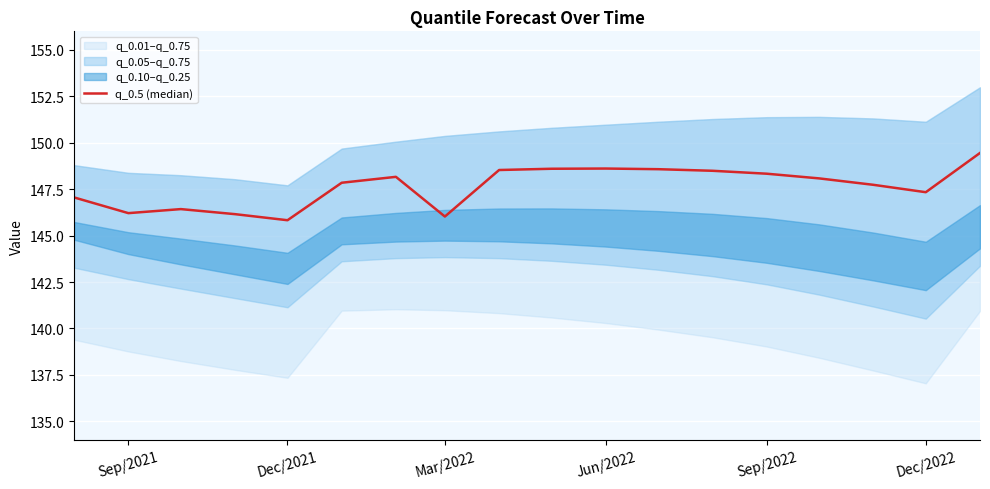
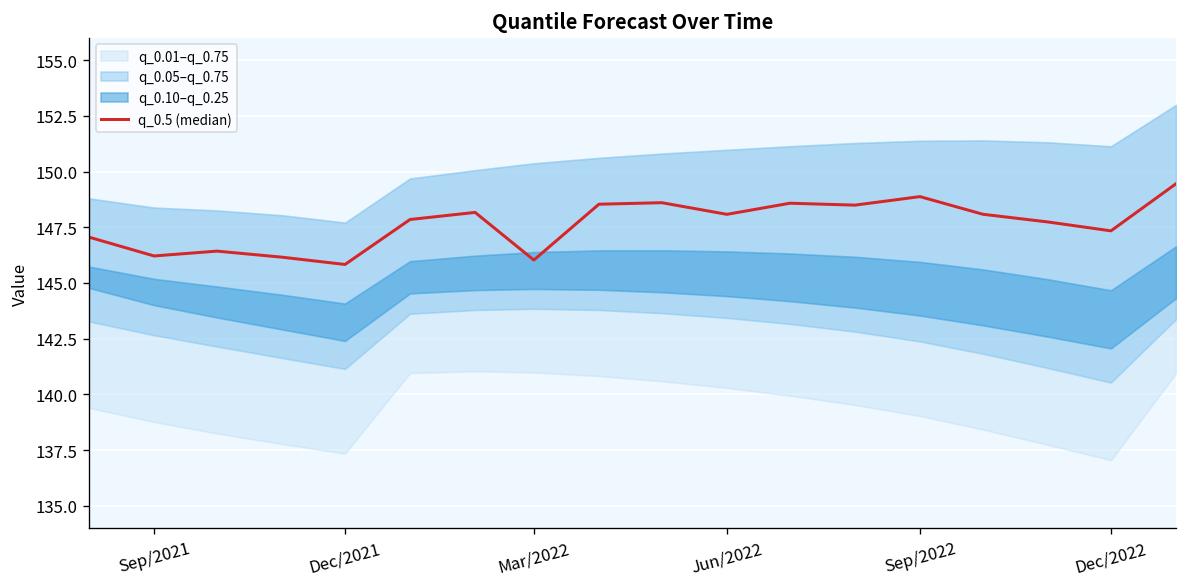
  {
    "q_0.5 (median)": {
      "Sep/2021": 146.2,
      "Dec/2021": 145.8,
      "Mar/2022": 146.0,
-     "Jun/2022": 148.6,
-     "Sep/2022": 148.3,
+     "Jun/2022": 148.1,
+     "Sep/2022": 148.9,
      "Dec/2022": 147.3
    }
  }
